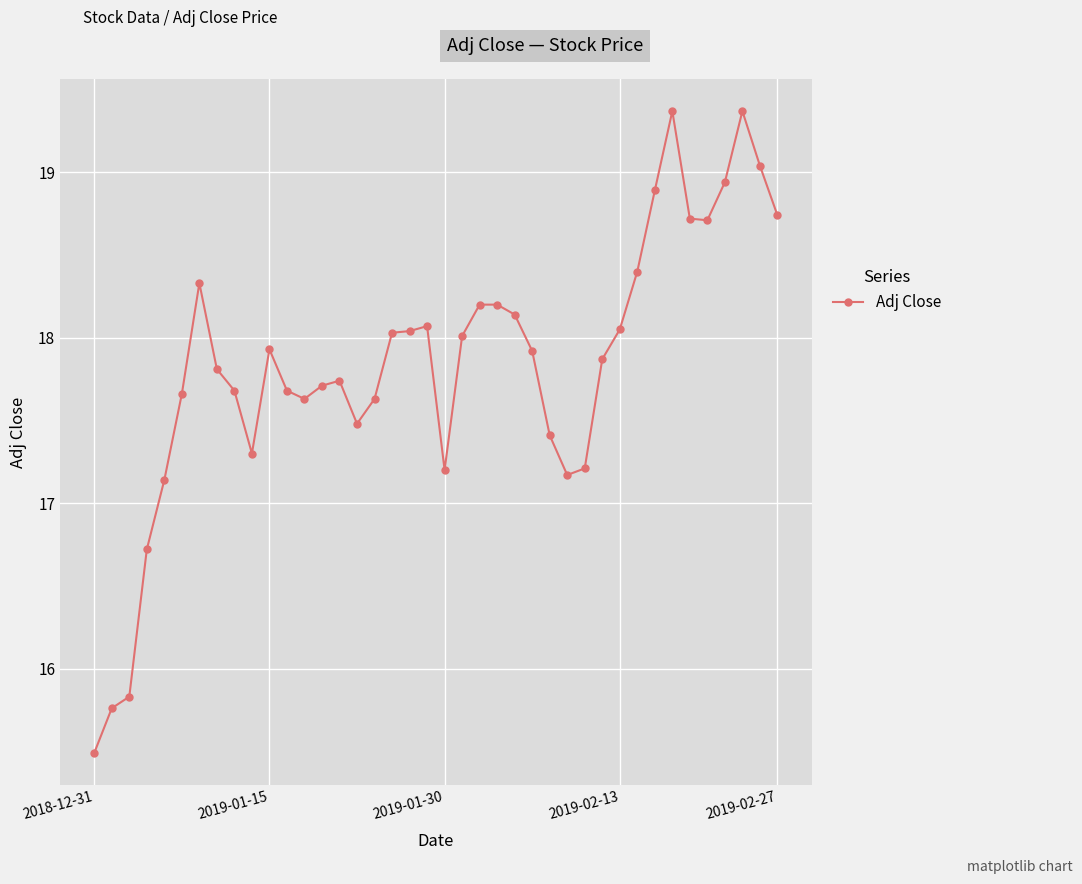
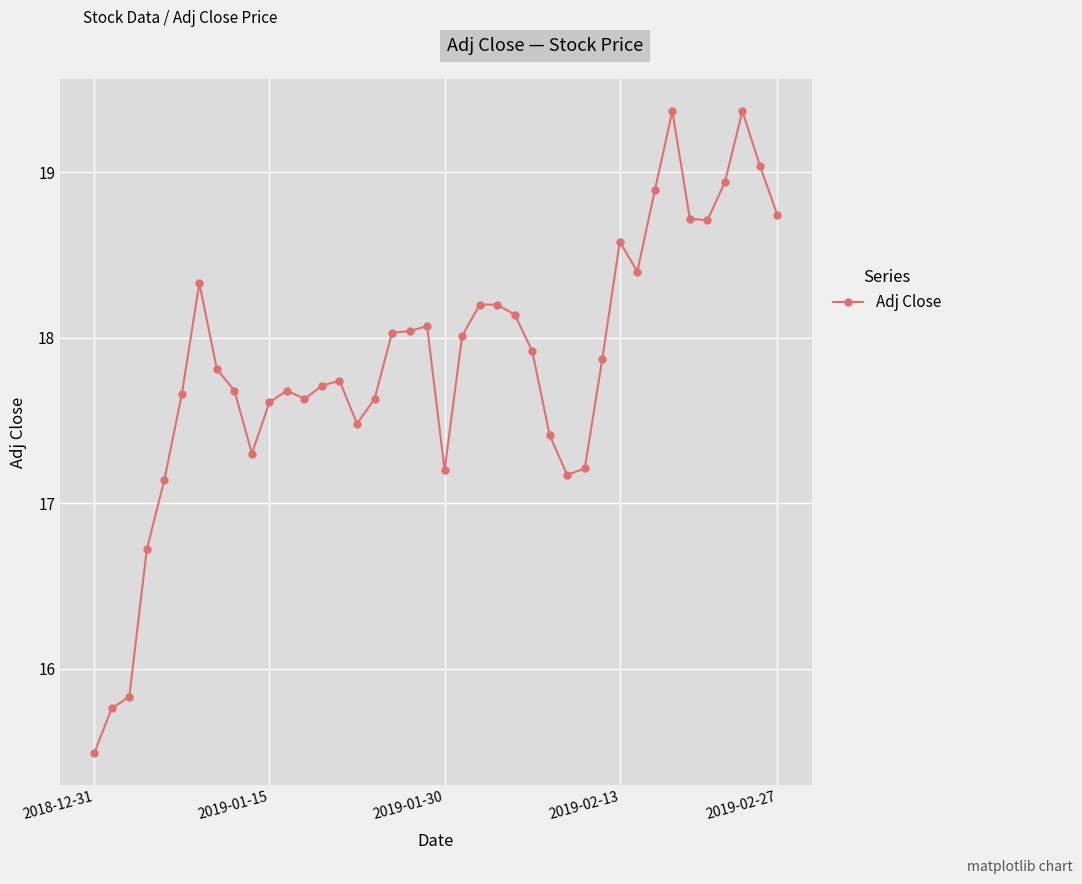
  {
    "2018-12-31": 15.49,
-   "2019-01-15": 17.93,
+   "2019-01-15": 17.61,
    "2019-01-30": 17.20,
-   "2019-02-13": 18.05,
+   "2019-02-13": 18.58,
    "2019-02-27": 18.74
  }
